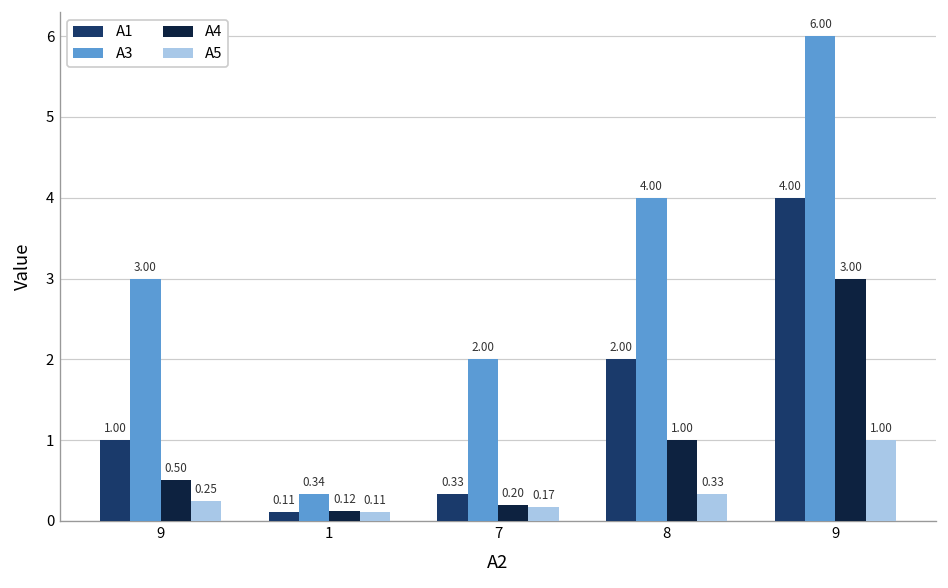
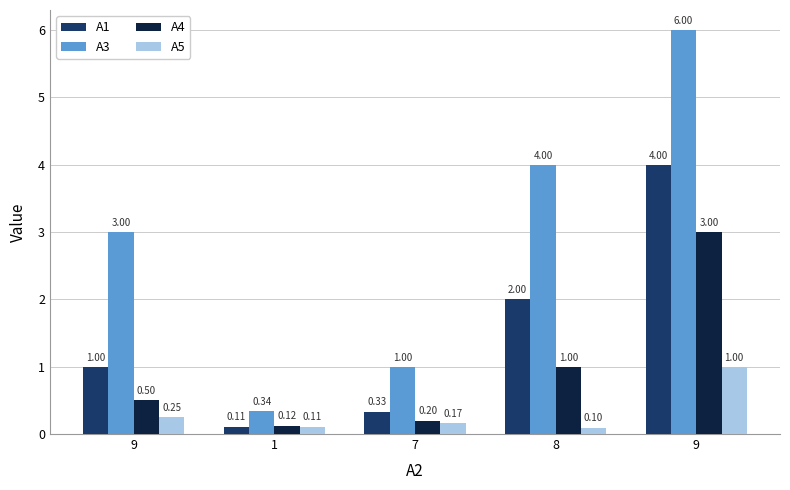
  {
    "А3": {
      "1": 0.34,
-     "7": 2.00,
+     "7": 1.00,
      "8": 4.00
    },
    "А5": {
      "1": 0.11,
      "7": 0.17,
-     "8": 0.33
+     "8": 0.10
    }
  }
